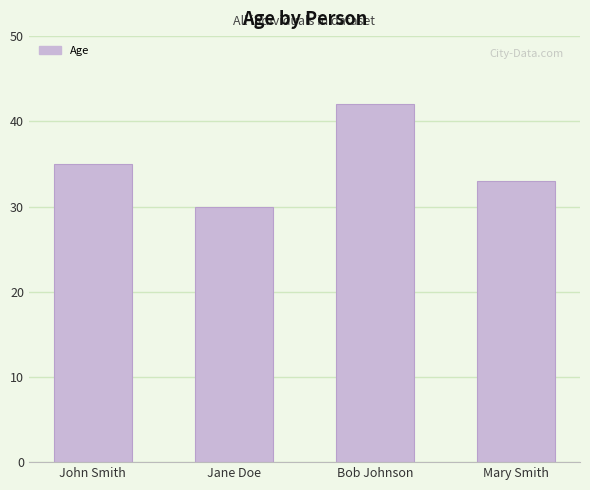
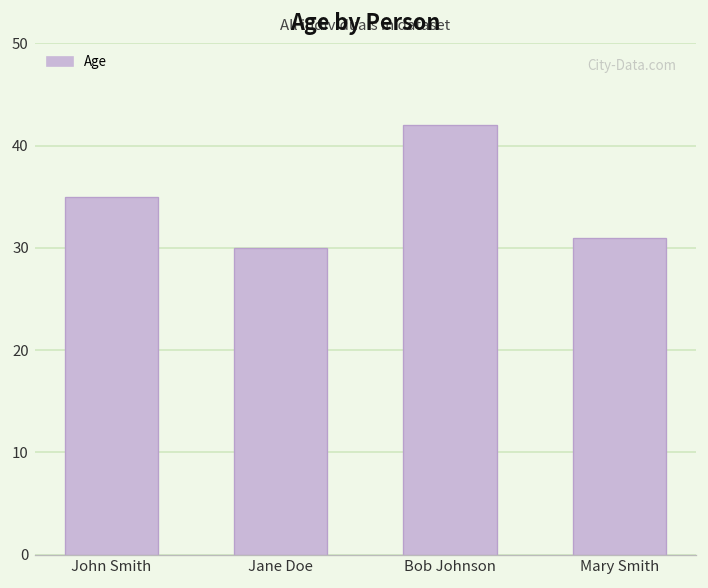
  {
    "John Smith": 35,
    "Jane Doe": 30,
    "Bob Johnson": 42,
-   "Mary Smith": 33
+   "Mary Smith": 31
  }
